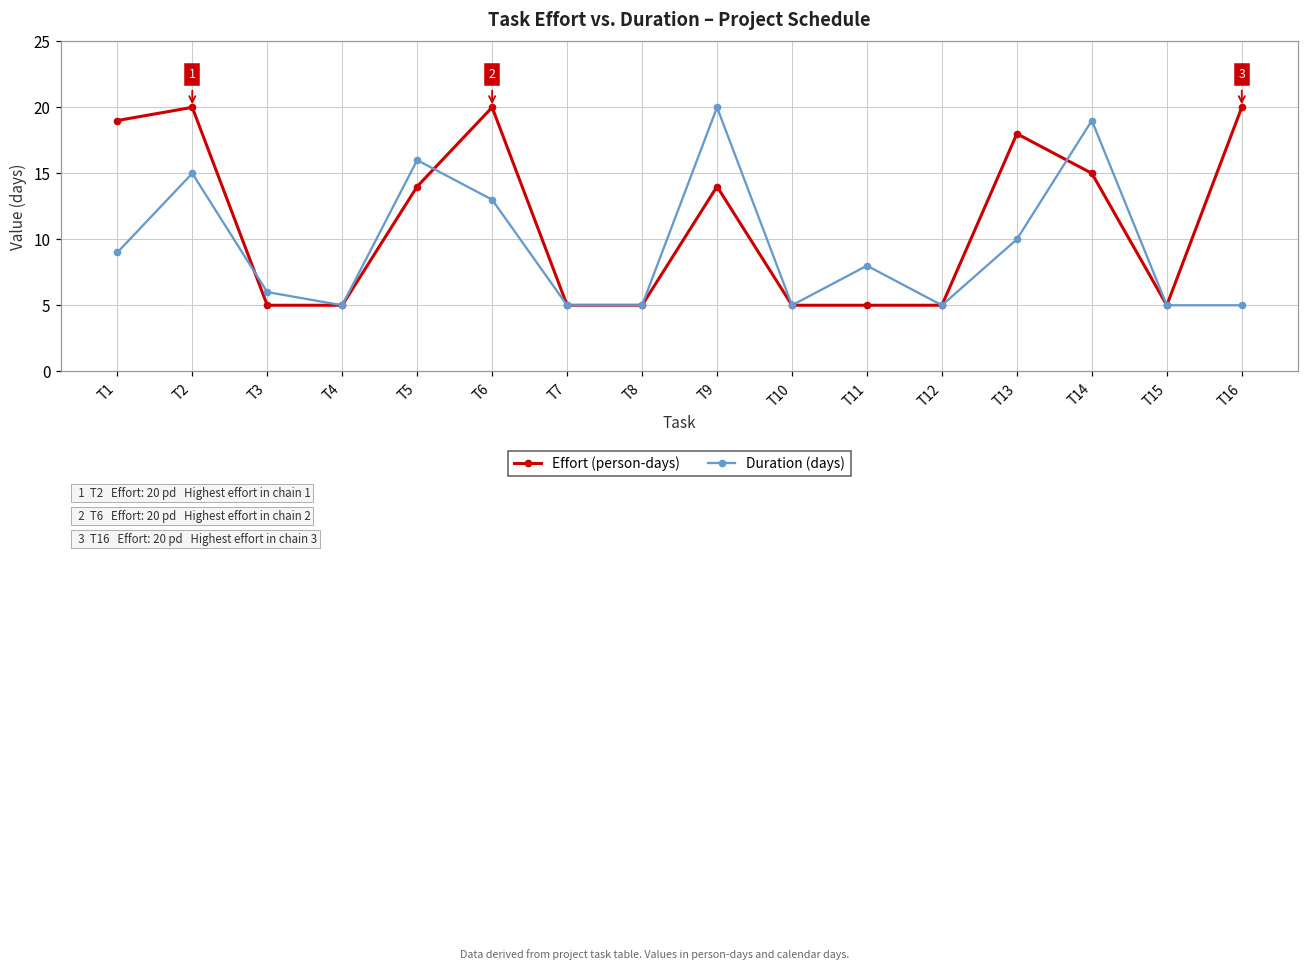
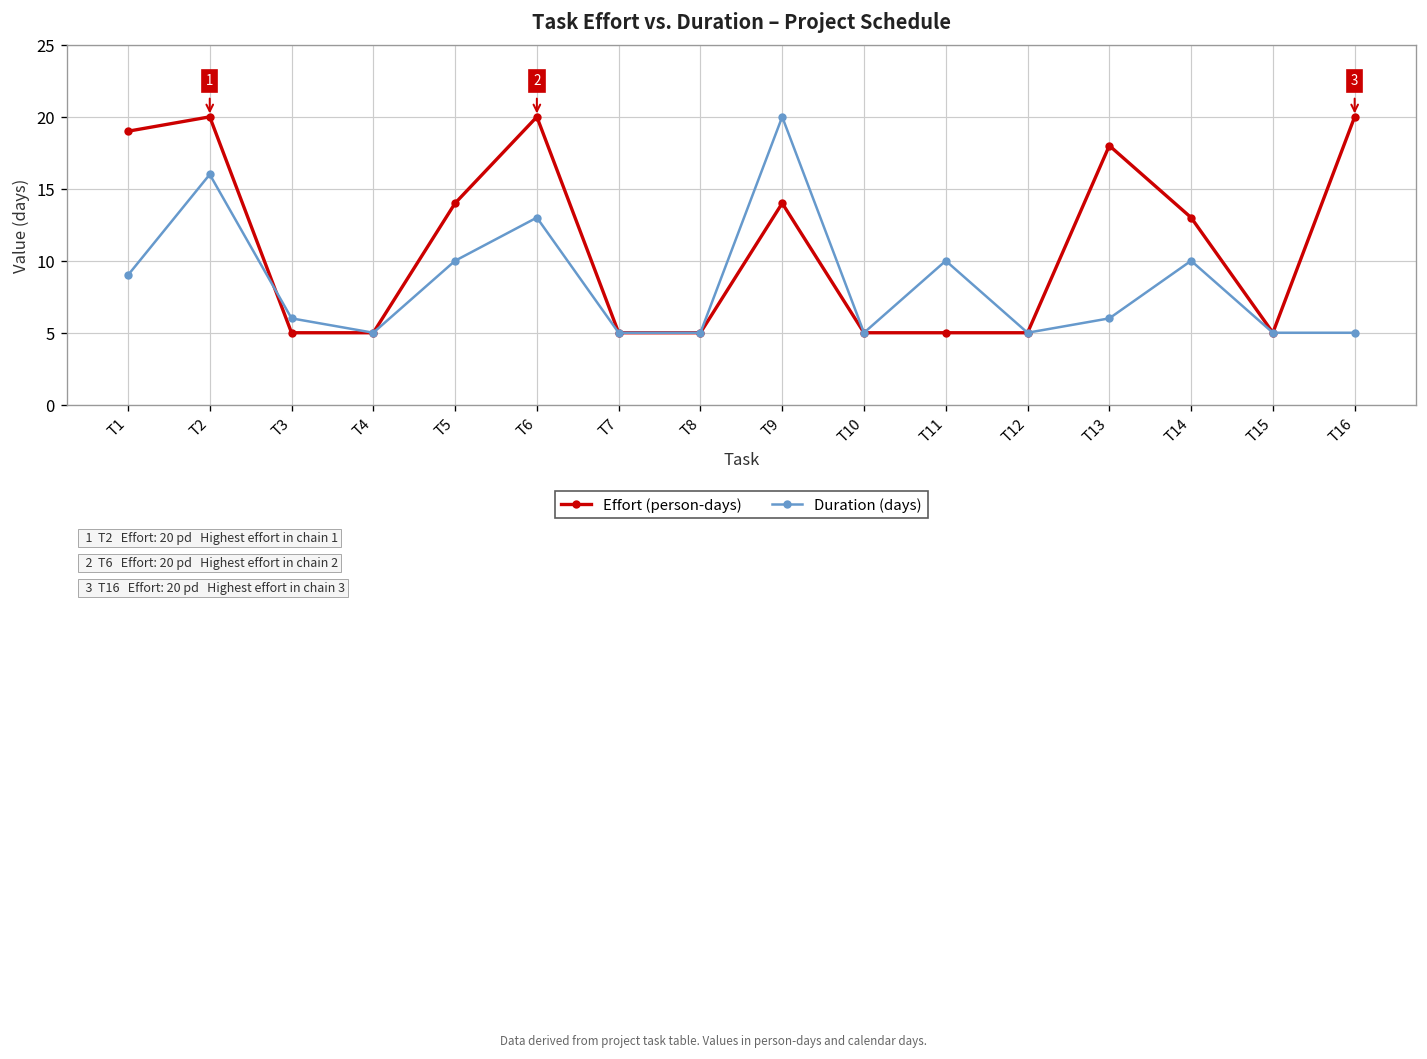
  {
    "Effort (person-days)": {
      "T1": 19,
      "T3": 5,
      "T5": 14,
      "T9": 14,
      "T11": 5,
      "T13": 18,
-     "T14": 15
+     "T14": 13
    },
    "Duration (days)": {
      "T1": 9,
-     "T2": 15,
+     "T2": 16,
      "T3": 6,
-     "T5": 16,
+     "T5": 10,
      "T6": 13,
      "T9": 20,
-     "T11": 8,
-     "T13": 10,
-     "T14": 19,
+     "T11": 10,
+     "T13": 6,
+     "T14": 10,
      "T16": 5
    }
  }
